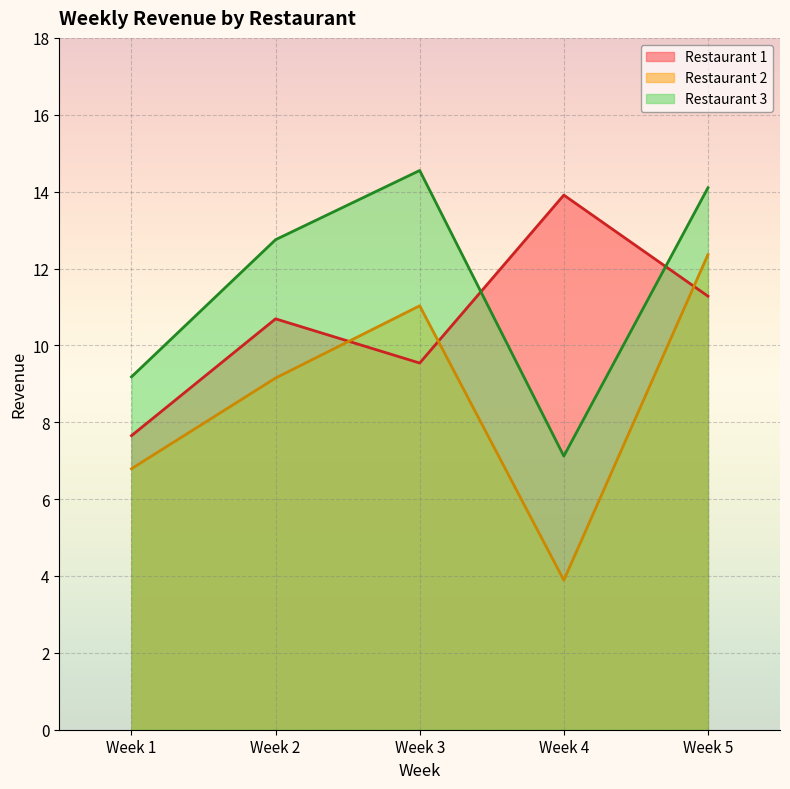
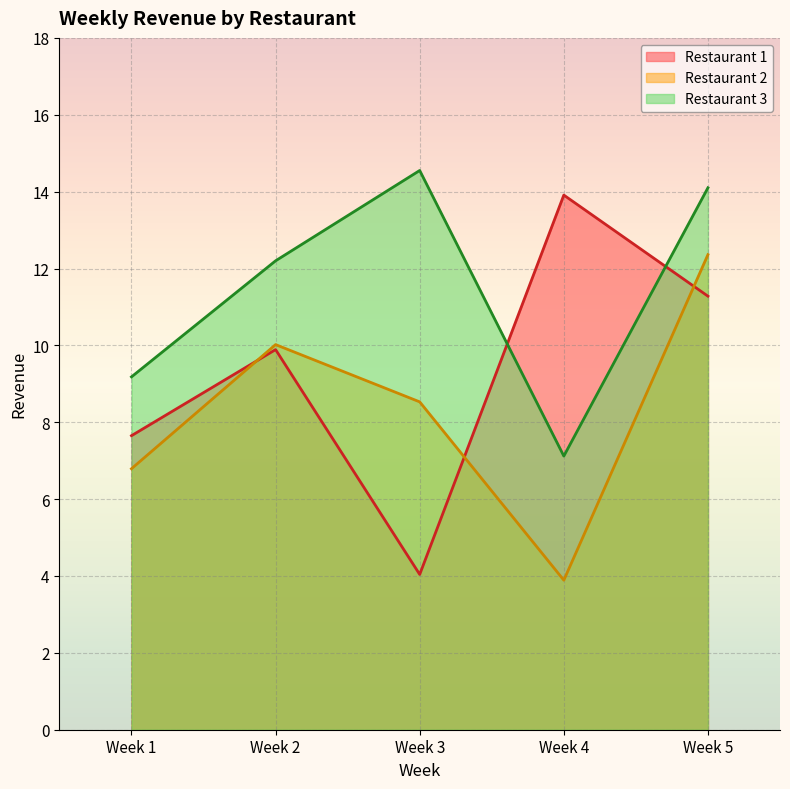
  {
    "Restaurant 1": {
      "Week 1": 7.7,
-     "Week 2": 10.7,
-     "Week 3": 9.5,
+     "Week 2": 9.9,
+     "Week 3": 4.0,
      "Week 4": 13.9,
      "Week 5": 11.3
    },
    "Restaurant 2": {
      "Week 1": 6.8,
-     "Week 2": 9.2,
-     "Week 3": 11.0,
+     "Week 2": 10.0,
+     "Week 3": 8.5,
      "Week 4": 3.9,
      "Week 5": 12.4
    },
    "Restaurant 3": {
      "Week 1": 9.2,
-     "Week 2": 12.8,
+     "Week 2": 12.2,
      "Week 3": 14.6,
      "Week 4": 7.1,
      "Week 5": 14.1
    }
  }
